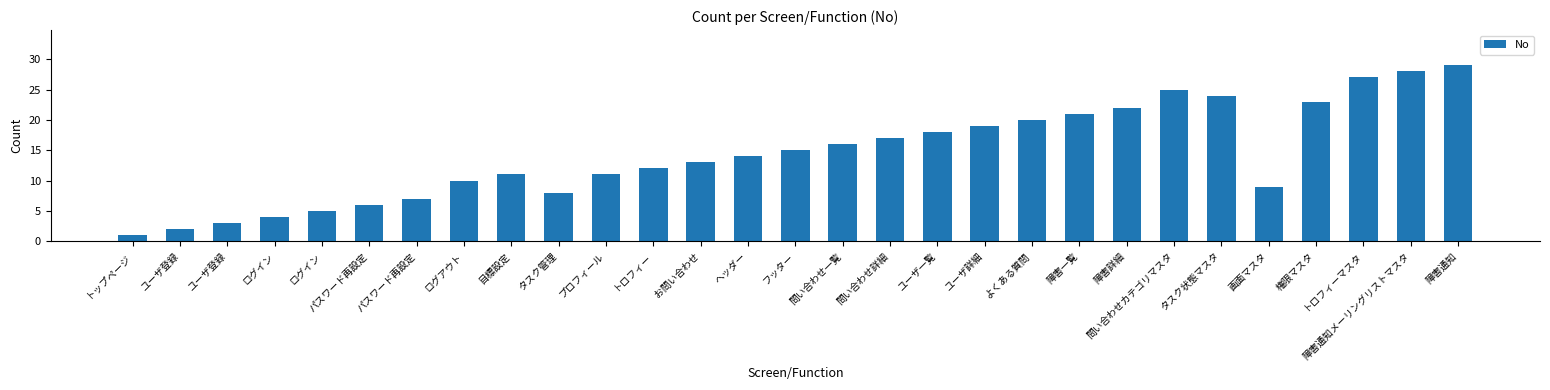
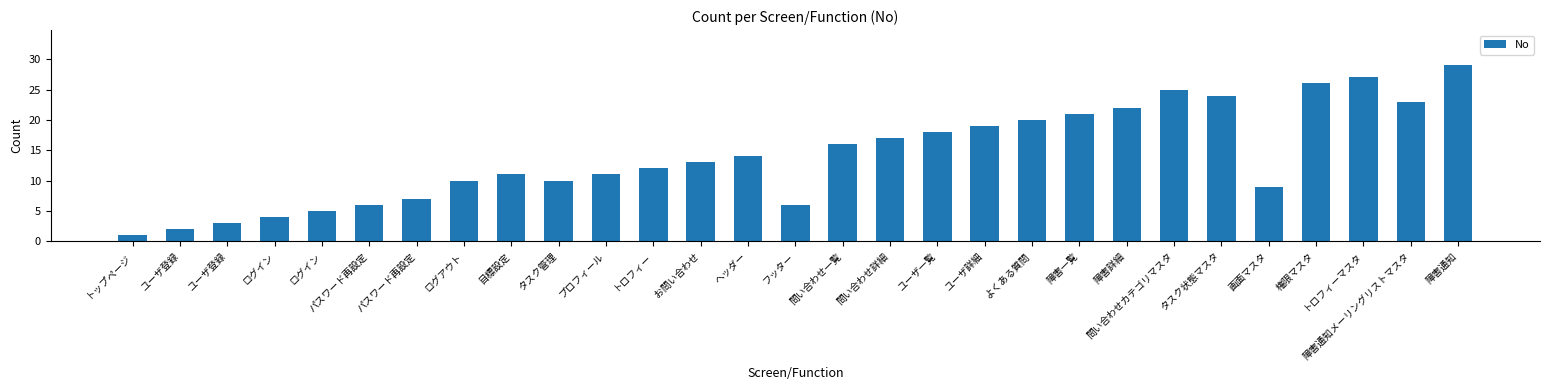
  {
    "トップページ": 1,
    "ログアウト": 10,
    "目標設定": 11,
-   "タスク管理": 8,
+   "タスク管理": 10,
    "プロフィール": 11,
    "トロフィー": 12,
    "お問い合わせ": 13,
    "ヘッダー": 14,
-   "フッター": 15,
+   "フッター": 6,
    "問い合わせ一覧": 16,
    "問い合わせ詳細": 17,
    "ユーザ一覧": 18,
    "ユーザ詳細": 19,
    "よくある質問": 20,
    "障害一覧": 21,
    "障害詳細": 22,
    "問い合わせカテゴリマスタ": 25,
    "タスク状態マスタ": 24,
    "画面マスタ": 9,
-   "権限マスタ": 23,
+   "権限マスタ": 26,
    "トロフィーマスタ": 27,
-   "障害通知メーリングリストマスタ": 28,
+   "障害通知メーリングリストマスタ": 23,
    "障害通知": 29
  }
